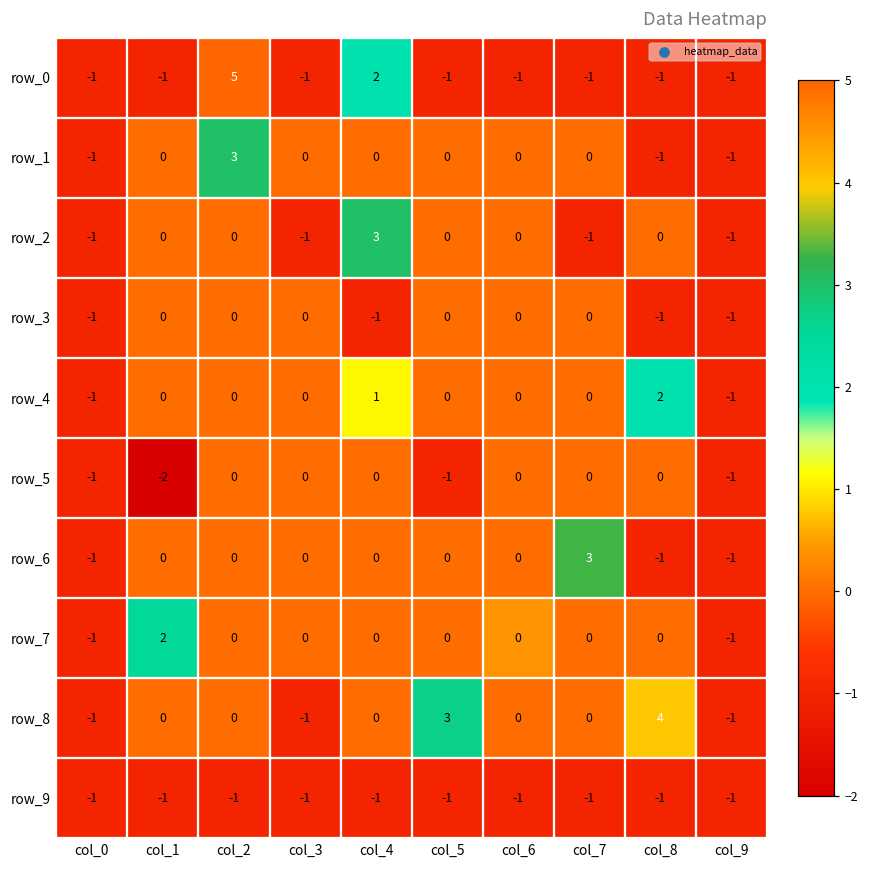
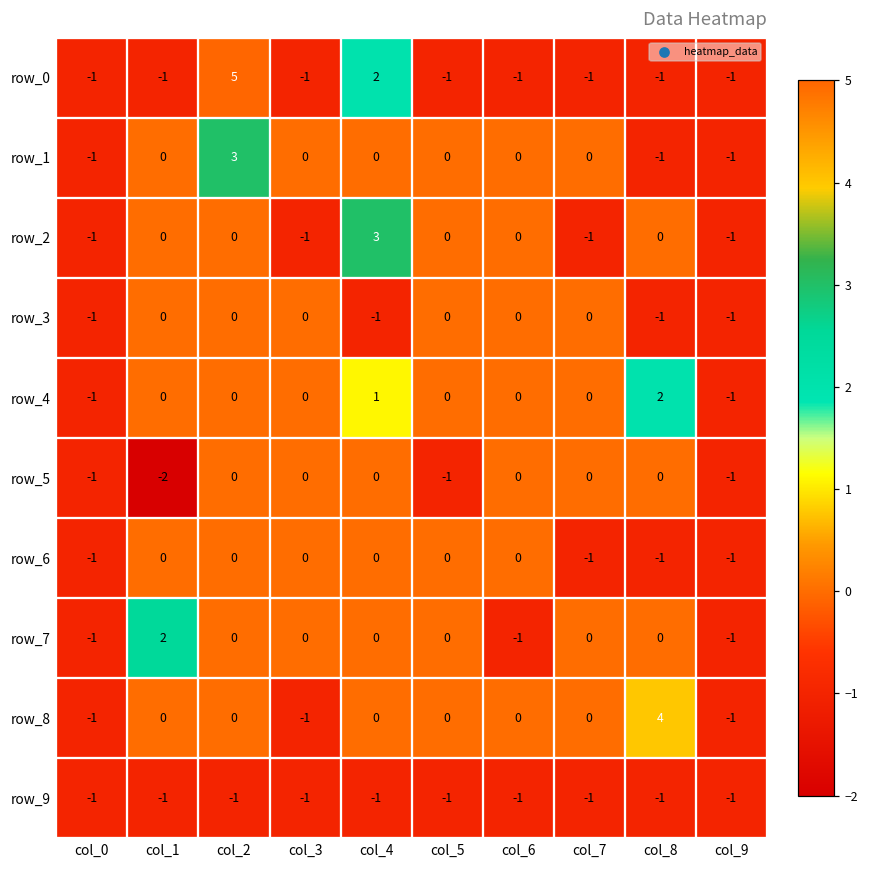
  {
    "row_0": {
      "col_0": -1,
      "col_1": -1,
      "col_2": 5,
      "col_3": -1,
      "col_4": 2,
      "col_5": -1,
      "col_6": -1,
      "col_7": -1,
      "col_8": -1,
      "col_9": -1
    },
    "row_1": {
      "col_0": -1,
      "col_1": 0,
      "col_2": 3,
      "col_3": 0,
      "col_4": 0,
      "col_5": 0,
      "col_6": 0,
      "col_7": 0,
      "col_8": -1,
      "col_9": -1
    },
    "row_2": {
      "col_0": -1,
      "col_1": 0,
      "col_2": 0,
      "col_3": -1,
      "col_4": 3,
      "col_5": 0,
      "col_6": 0,
      "col_7": -1,
      "col_8": 0,
      "col_9": -1
    },
    "row_3": {
      "col_0": -1,
      "col_1": 0,
      "col_2": 0,
      "col_3": 0,
      "col_4": -1,
      "col_5": 0,
      "col_6": 0,
      "col_7": 0,
      "col_8": -1,
      "col_9": -1
    },
    "row_4": {
      "col_0": -1,
      "col_1": 0,
      "col_2": 0,
      "col_3": 0,
      "col_4": 1,
      "col_5": 0,
      "col_6": 0,
      "col_7": 0,
      "col_8": 2,
      "col_9": -1
    },
    "row_5": {
      "col_0": -1,
      "col_1": -2,
      "col_2": 0,
      "col_3": 0,
      "col_4": 0,
      "col_5": -1,
      "col_6": 0,
      "col_7": 0,
      "col_8": 0,
      "col_9": -1
    },
    "row_6": {
      "col_0": -1,
      "col_1": 0,
      "col_2": 0,
      "col_3": 0,
      "col_4": 0,
      "col_5": 0,
      "col_6": 0,
-     "col_7": 3,
+     "col_7": -1,
      "col_8": -1,
      "col_9": -1
    },
    "row_7": {
      "col_0": -1,
      "col_1": 2,
      "col_2": 0,
      "col_3": 0,
      "col_4": 0,
      "col_5": 0,
-     "col_6": 0,
+     "col_6": -1,
      "col_7": 0,
      "col_8": 0,
      "col_9": -1
    },
    "row_8": {
      "col_0": -1,
      "col_1": 0,
      "col_2": 0,
      "col_3": -1,
      "col_4": 0,
-     "col_5": 3,
+     "col_5": 0,
      "col_6": 0,
      "col_7": 0,
      "col_8": 4,
      "col_9": -1
    },
    "row_9": {
      "col_0": -1,
      "col_1": -1,
      "col_2": -1,
      "col_3": -1,
      "col_4": -1,
      "col_5": -1,
      "col_6": -1,
      "col_7": -1,
      "col_8": -1,
      "col_9": -1
    }
  }
